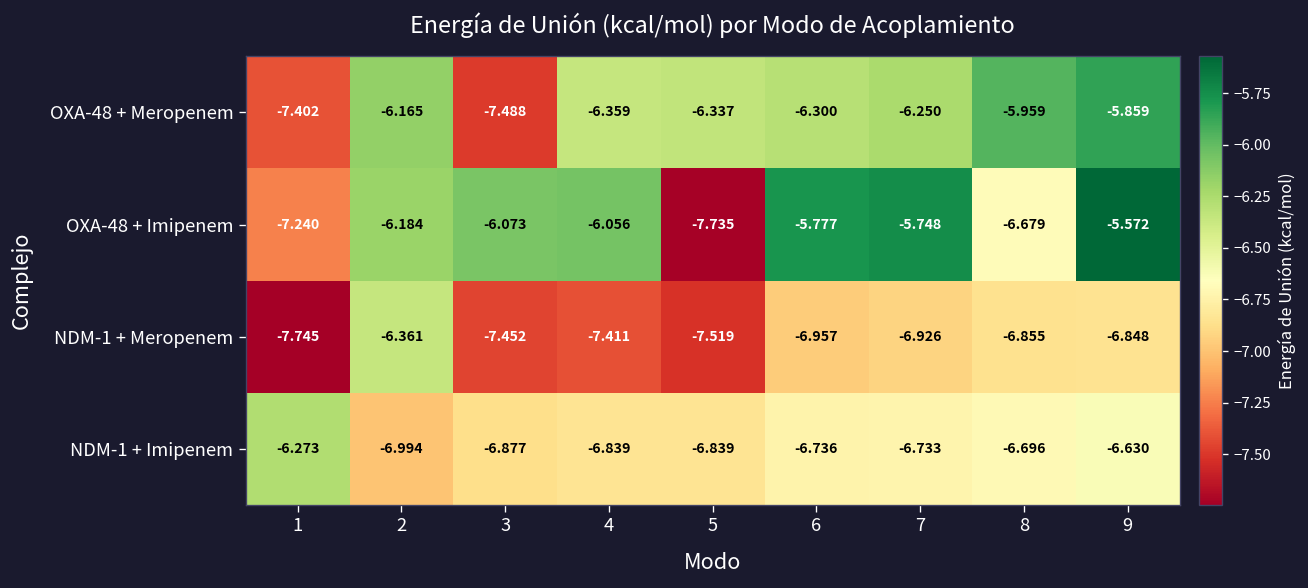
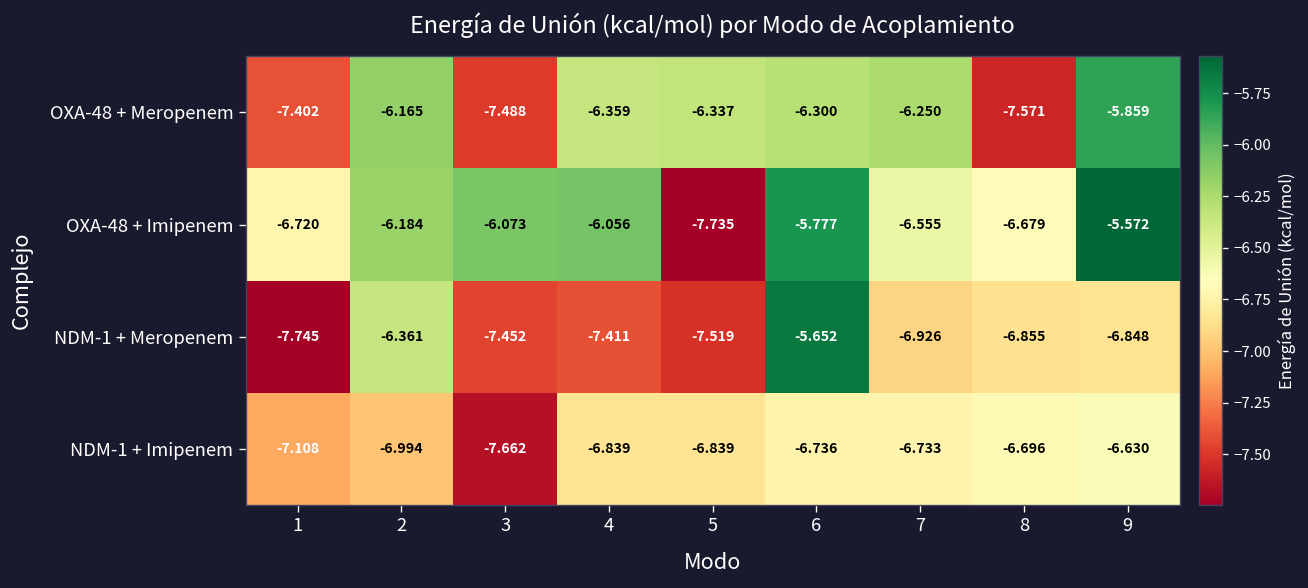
  {
    "OXA-48 + Meropenem": {
      "1": -7.402,
      "2": -6.165,
      "3": -7.488,
      "4": -6.359,
      "5": -6.337,
      "6": -6.300,
      "7": -6.250,
-     "8": -5.959,
+     "8": -7.571,
      "9": -5.859
    },
    "OXA-48 + Imipenem": {
-     "1": -7.240,
+     "1": -6.720,
      "2": -6.184,
      "3": -6.073,
      "4": -6.056,
      "5": -7.735,
      "6": -5.777,
-     "7": -5.748,
+     "7": -6.555,
      "8": -6.679,
      "9": -5.572
    },
    "NDM-1 + Meropenem": {
      "1": -7.745,
      "2": -6.361,
      "3": -7.452,
      "4": -7.411,
      "5": -7.519,
-     "6": -6.957,
+     "6": -5.652,
      "7": -6.926,
      "8": -6.855,
      "9": -6.848
    },
    "NDM-1 + Imipenem": {
-     "1": -6.273,
+     "1": -7.108,
      "2": -6.994,
-     "3": -6.877,
+     "3": -7.662,
      "4": -6.839,
      "5": -6.839,
      "6": -6.736,
      "7": -6.733,
      "8": -6.696,
      "9": -6.630
    }
  }
